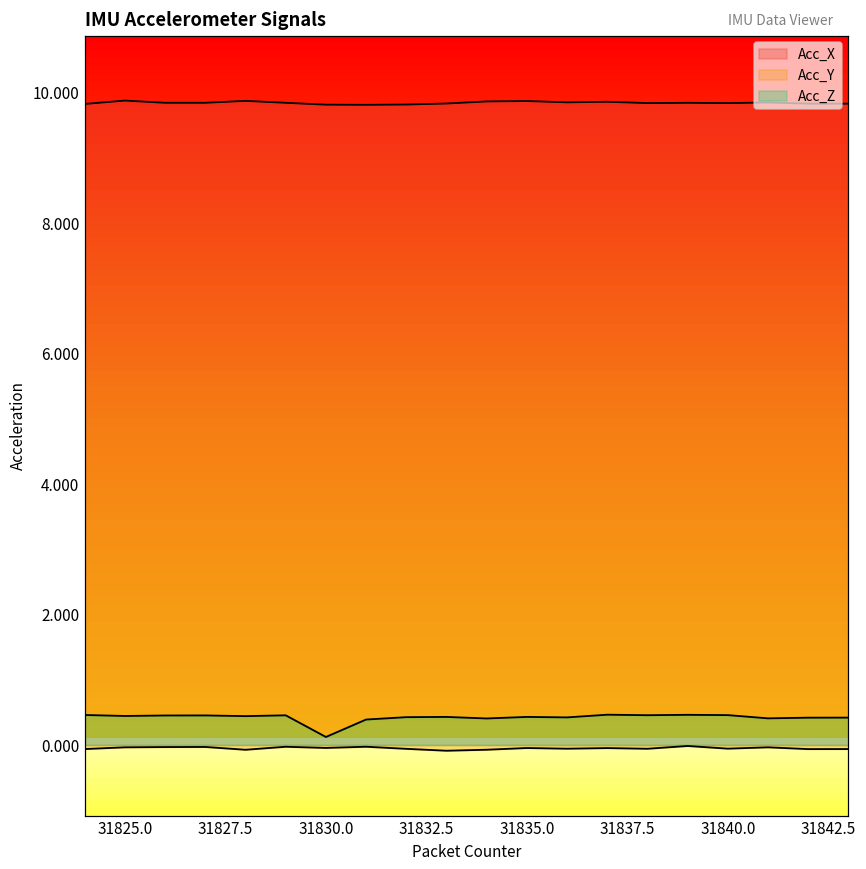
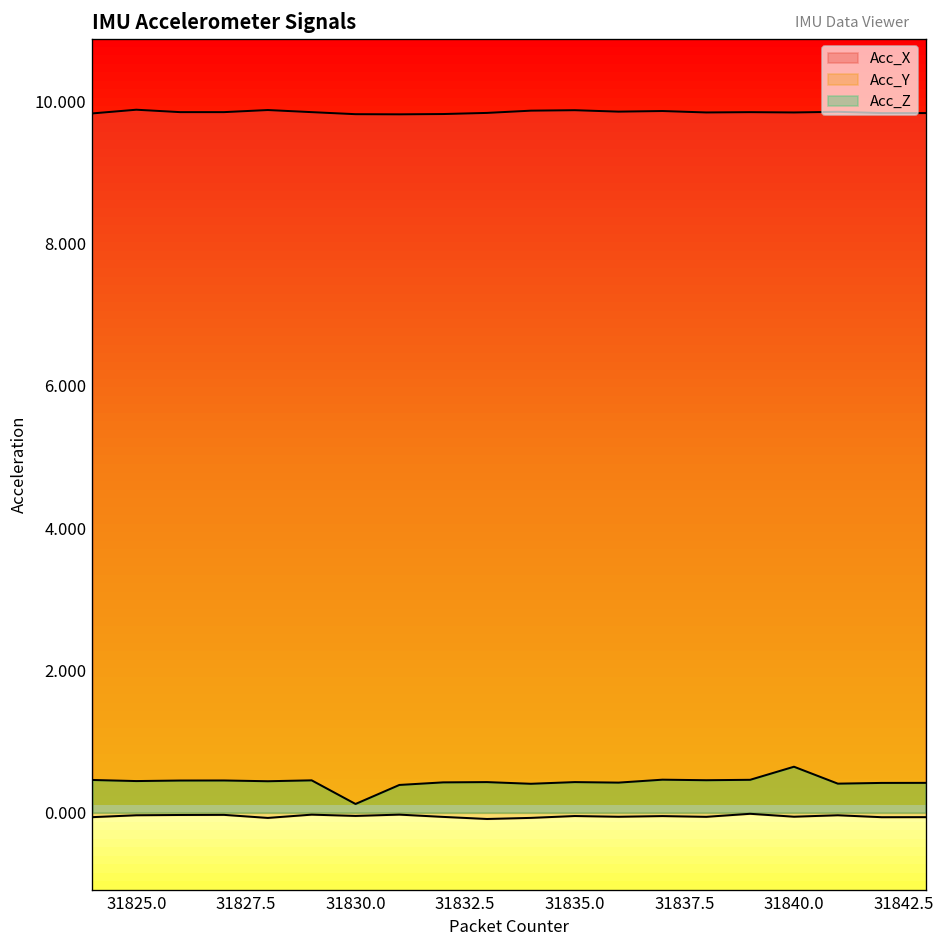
  {
    "Acc_Z": {
      "31825.0": 0.4,
      "31830.0": 0.1,
      "31835.0": 0.4,
-     "31840.0": 0.5
+     "31840.0": 0.6
    }
  }
